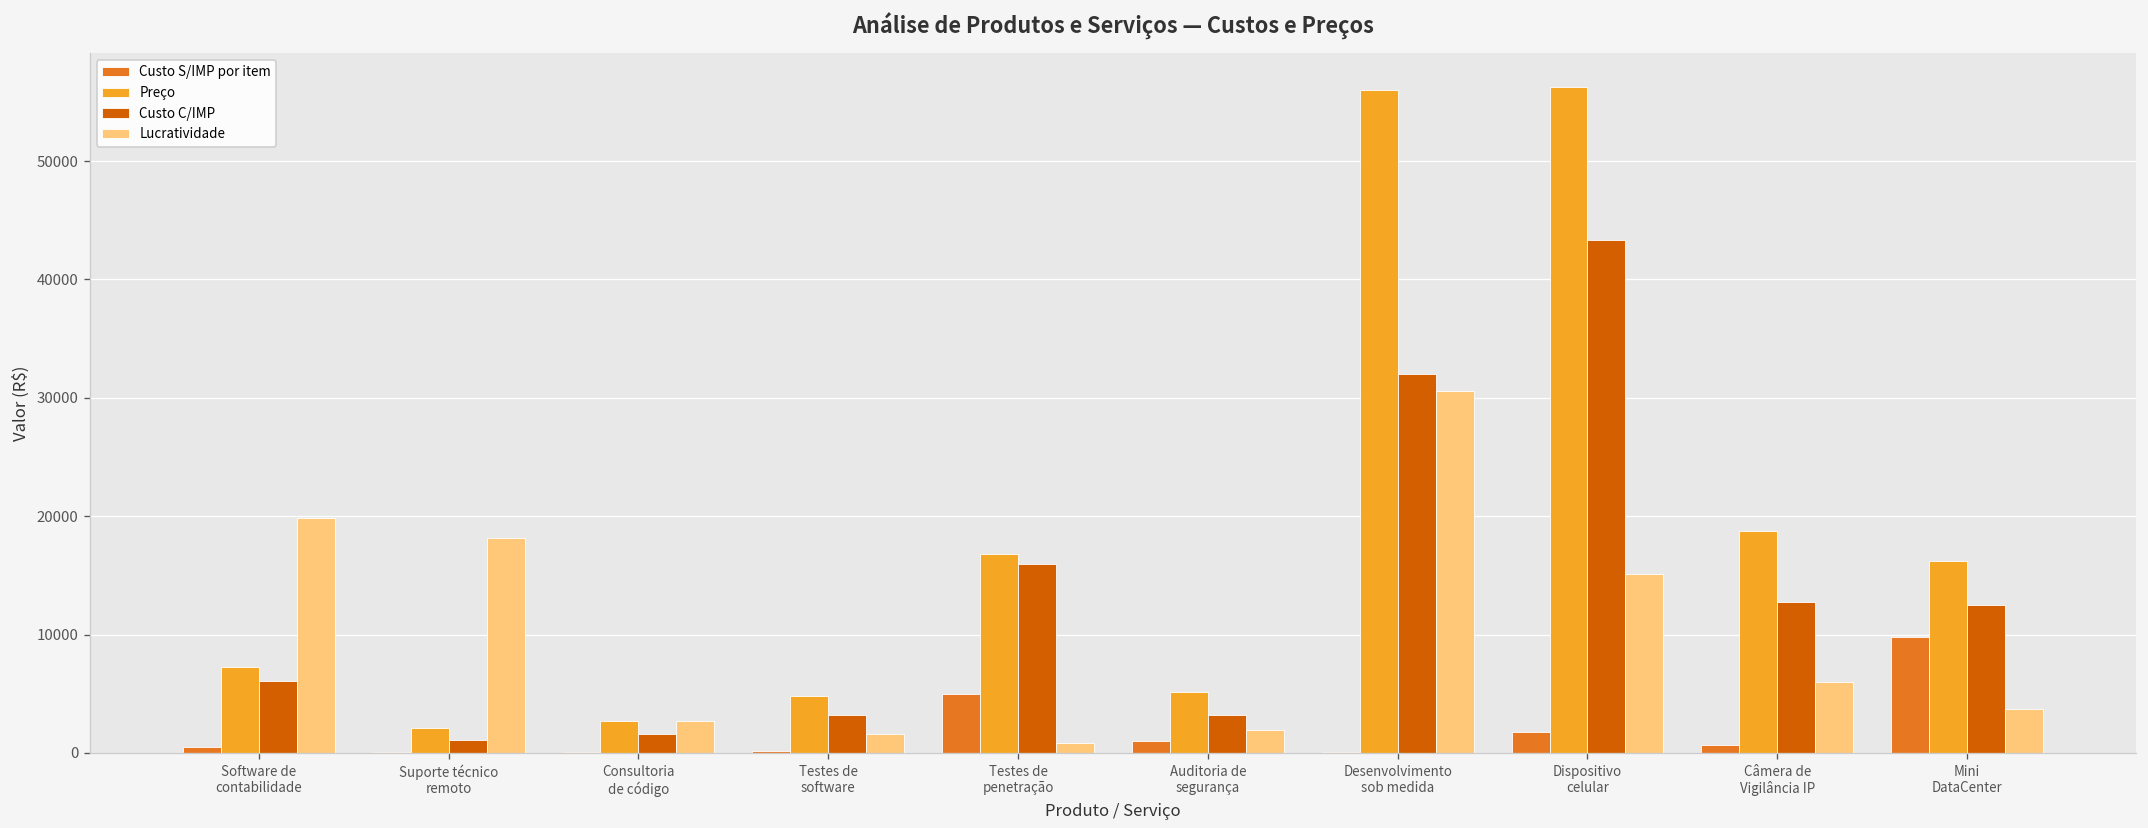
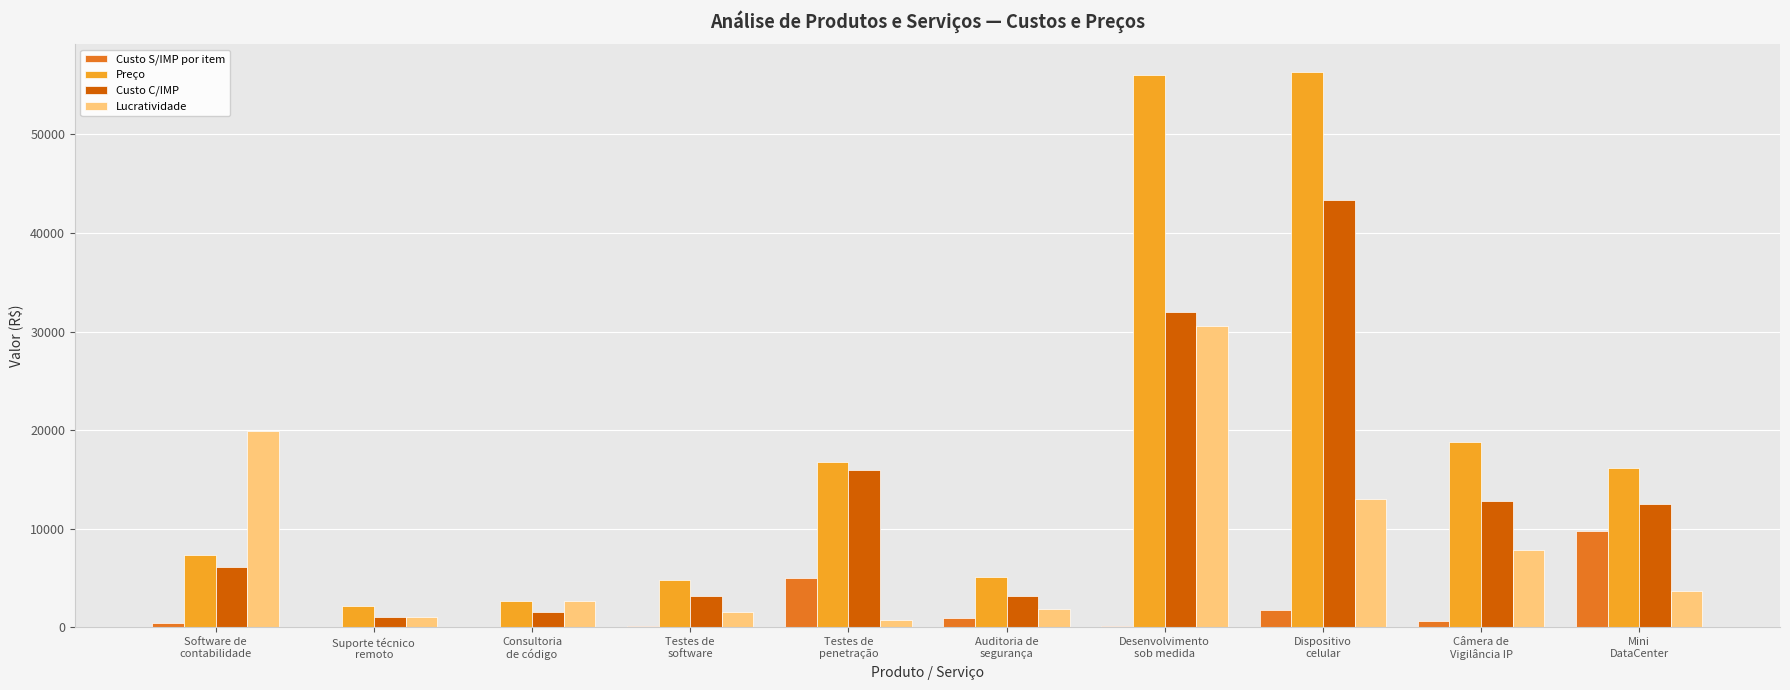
  {
    "Lucratividade": {
      "Software de contabilidade": 20000,
-     "Suporte técnico remoto": 18000,
+     "Suporte técnico remoto": 1000,
      "Consultoria de código": 3000,
      "Testes de software": 2000,
      "Testes de penetração": 1000,
      "Auditoria de segurança": 2000,
      "Desenvolvimento sob medida": 31000,
-     "Dispositivo celular": 15000,
-     "Câmera de Vigilância IP": 6000,
+     "Dispositivo celular": 13000,
+     "Câmera de Vigilância IP": 8000,
      "Mini DataCenter": 4000
    }
  }
